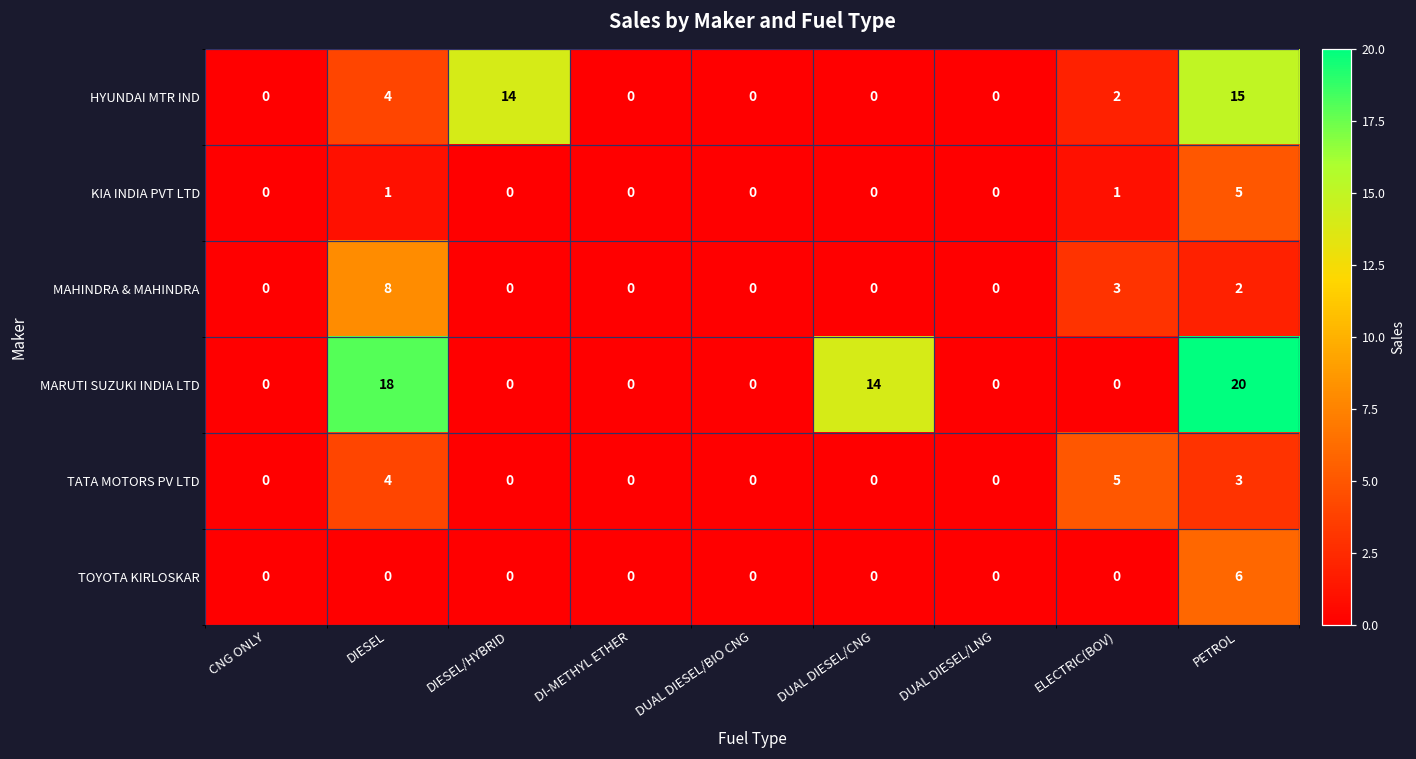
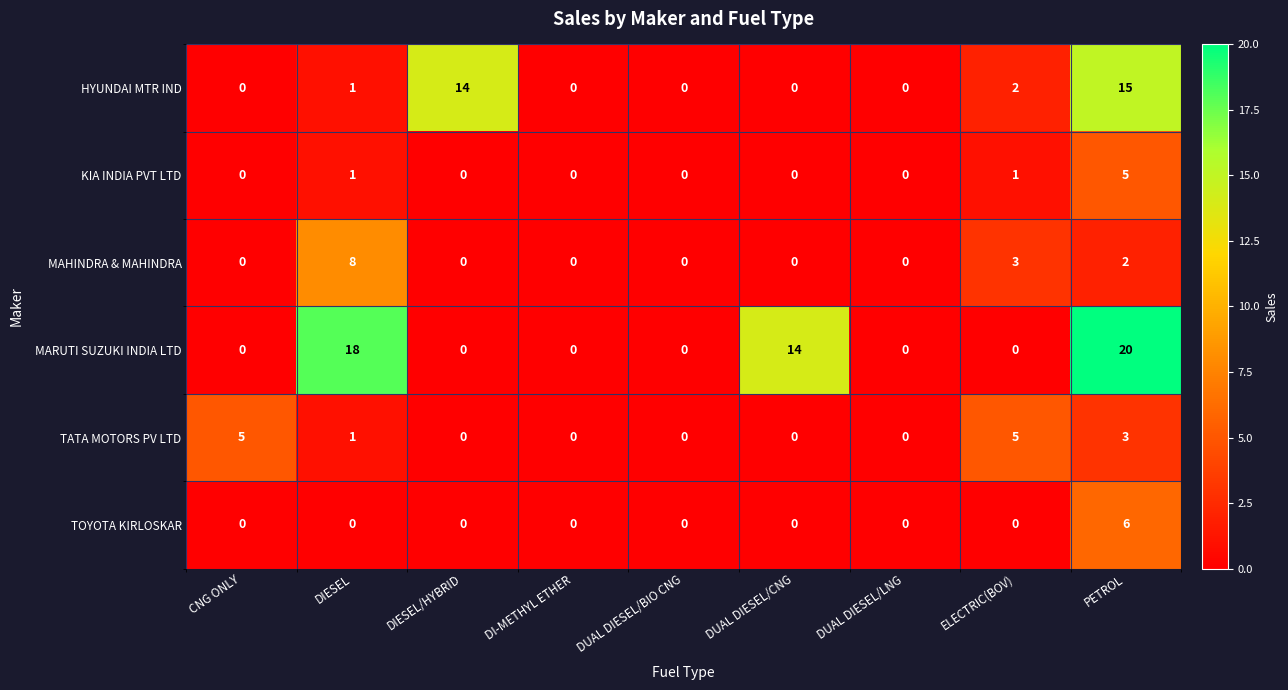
  {
    "HYUNDAI MTR IND": {
      "CNG ONLY": 0,
-     "DIESEL": 4,
+     "DIESEL": 1,
      "DIESEL/HYBRID": 14,
      "DI-METHYL ETHER": 0,
      "DUAL DIESEL/BIO CNG": 0,
      "DUAL DIESEL/CNG": 0,
      "DUAL DIESEL/LNG": 0,
      "ELECTRIC(BOV)": 2,
      "PETROL": 15
    },
    "KIA INDIA PVT LTD": {
      "CNG ONLY": 0,
      "DIESEL": 1,
      "DIESEL/HYBRID": 0,
      "DI-METHYL ETHER": 0,
      "DUAL DIESEL/BIO CNG": 0,
      "DUAL DIESEL/CNG": 0,
      "DUAL DIESEL/LNG": 0,
      "ELECTRIC(BOV)": 1,
      "PETROL": 5
    },
    "MAHINDRA & MAHINDRA": {
      "CNG ONLY": 0,
      "DIESEL": 8,
      "DIESEL/HYBRID": 0,
      "DI-METHYL ETHER": 0,
      "DUAL DIESEL/BIO CNG": 0,
      "DUAL DIESEL/CNG": 0,
      "DUAL DIESEL/LNG": 0,
      "ELECTRIC(BOV)": 3,
      "PETROL": 2
    },
    "MARUTI SUZUKI INDIA LTD": {
      "CNG ONLY": 0,
      "DIESEL": 18,
      "DIESEL/HYBRID": 0,
      "DI-METHYL ETHER": 0,
      "DUAL DIESEL/BIO CNG": 0,
      "DUAL DIESEL/CNG": 14,
      "DUAL DIESEL/LNG": 0,
      "ELECTRIC(BOV)": 0,
      "PETROL": 20
    },
    "TATA MOTORS PV LTD": {
-     "CNG ONLY": 0,
-     "DIESEL": 4,
+     "CNG ONLY": 5,
+     "DIESEL": 1,
      "DIESEL/HYBRID": 0,
      "DI-METHYL ETHER": 0,
      "DUAL DIESEL/BIO CNG": 0,
      "DUAL DIESEL/CNG": 0,
      "DUAL DIESEL/LNG": 0,
      "ELECTRIC(BOV)": 5,
      "PETROL": 3
    },
    "TOYOTA KIRLOSKAR": {
      "CNG ONLY": 0,
      "DIESEL": 0,
      "DIESEL/HYBRID": 0,
      "DI-METHYL ETHER": 0,
      "DUAL DIESEL/BIO CNG": 0,
      "DUAL DIESEL/CNG": 0,
      "DUAL DIESEL/LNG": 0,
      "ELECTRIC(BOV)": 0,
      "PETROL": 6
    }
  }
